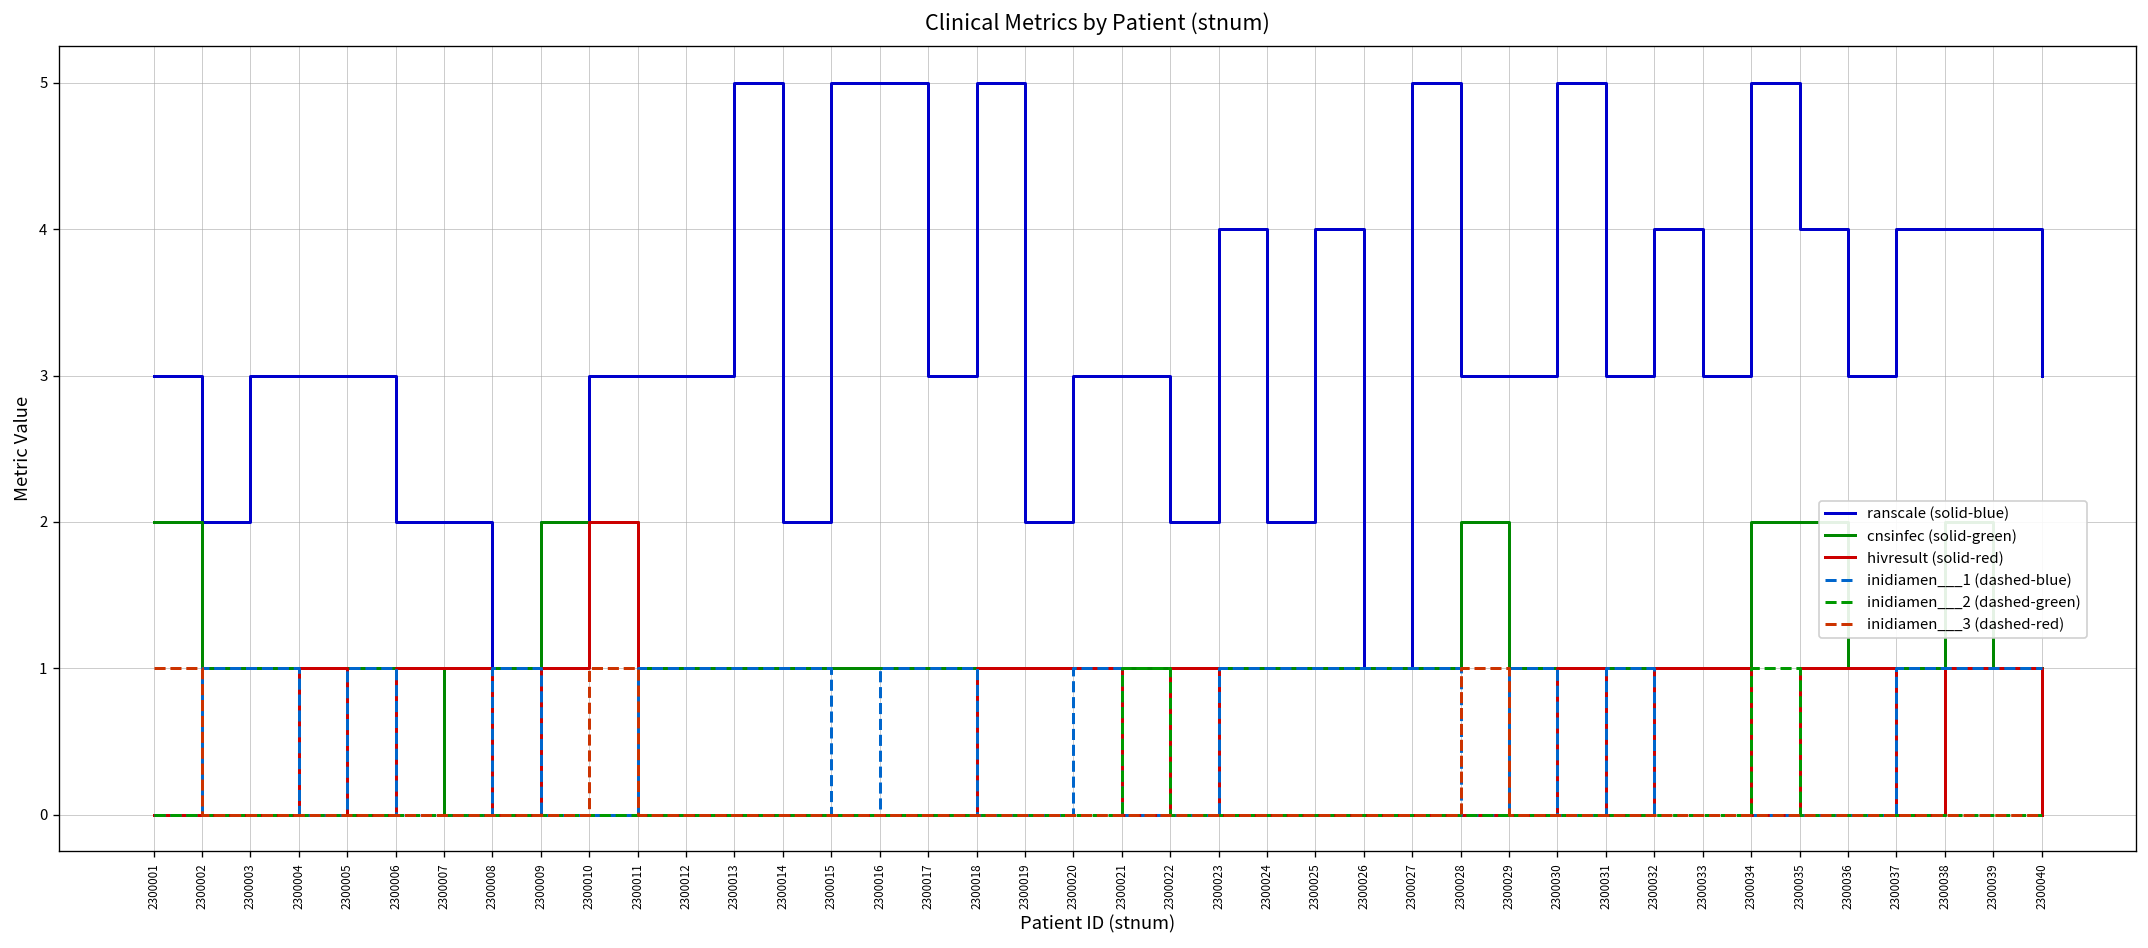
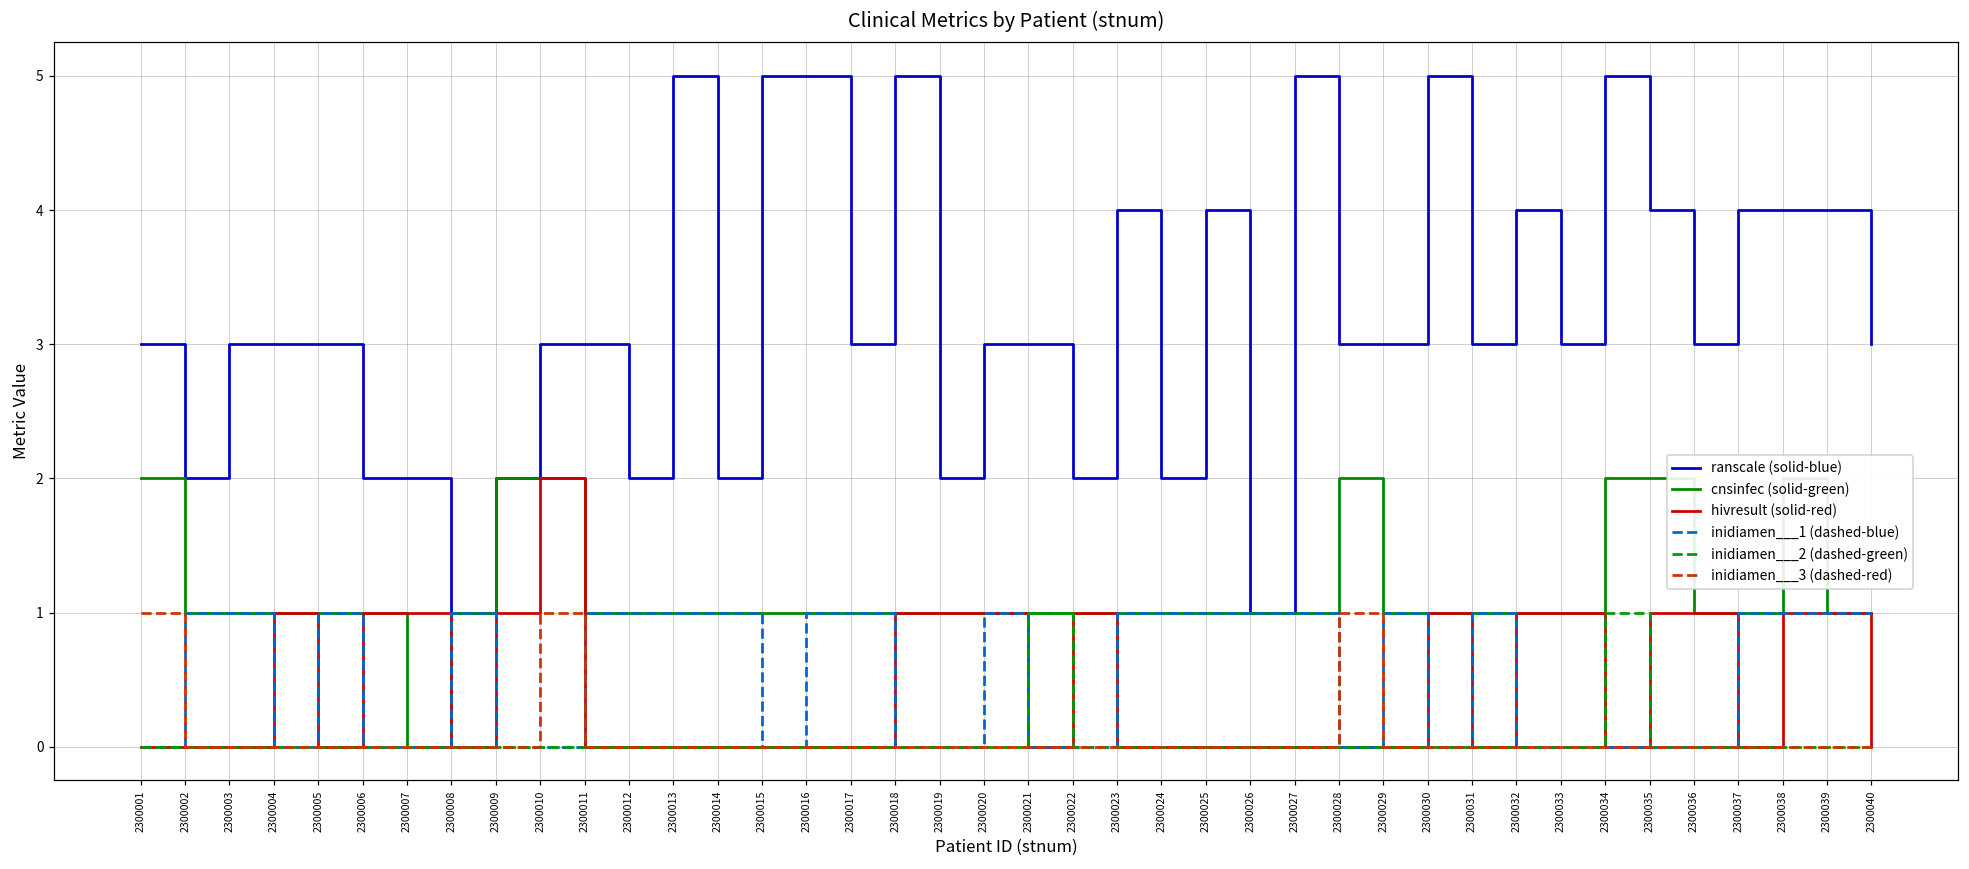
  {
    "ranscale (solid-blue)": {
      "2300001": 3,
      "2300002": 2,
      "2300003": 3,
      "2300004": 3,
      "2300005": 3,
      "2300006": 2,
      "2300007": 2,
      "2300010": 3,
      "2300011": 3,
-     "2300012": 3,
+     "2300012": 2,
      "2300013": 5,
      "2300014": 2,
      "2300015": 5,
      "2300016": 5,
      "2300017": 3,
      "2300018": 5,
      "2300019": 2,
      "2300020": 3,
      "2300021": 3,
      "2300022": 2,
      "2300023": 4,
      "2300024": 2,
      "2300025": 4,
      "2300027": 5,
      "2300028": 3,
      "2300029": 3,
      "2300030": 5,
      "2300031": 3,
      "2300032": 4,
      "2300033": 3,
      "2300034": 5,
      "2300035": 4,
      "2300036": 3,
      "2300037": 4,
      "2300038": 4,
      "2300039": 4,
      "2300040": 3
    }
  }
